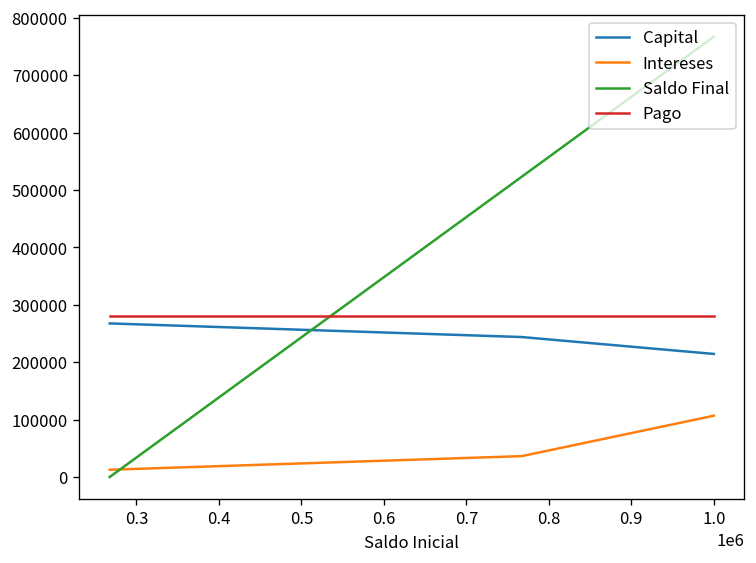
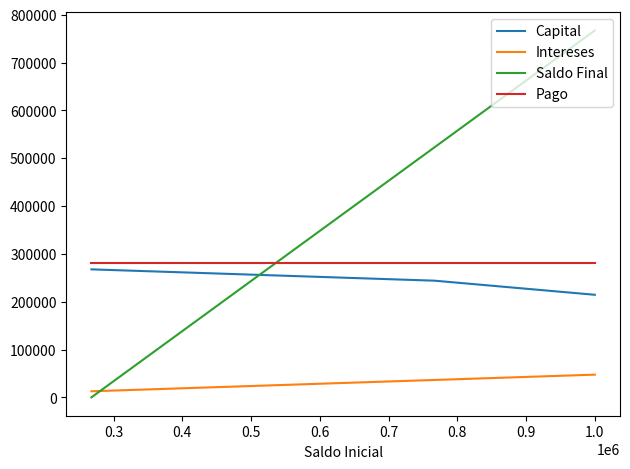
  {
    "Capital": {
      "1.0": 210000
    },
    "Intereses": {
-     "1.0": 110000
+     "1.0": 50000
    },
    "Pago": {
      "1.0": 280000
    }
  }
